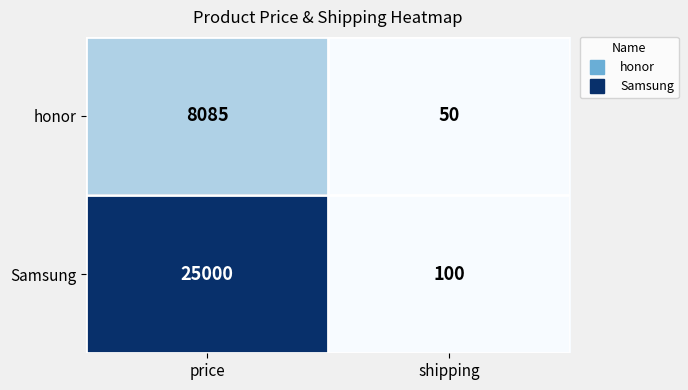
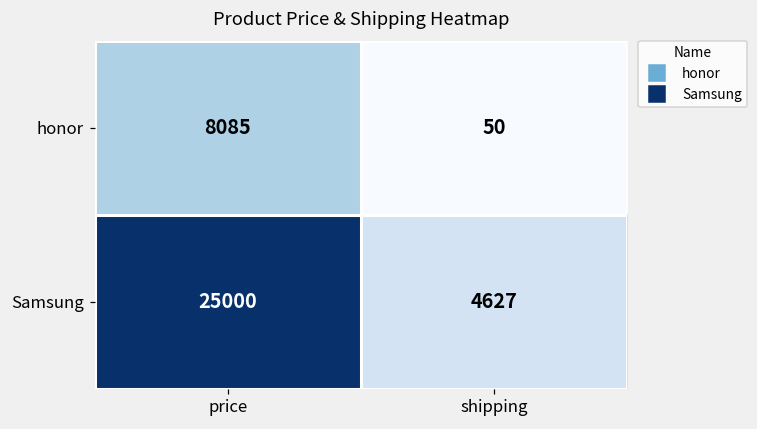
  {
    "honor": {
      "price": 8085,
      "shipping": 50
    },
    "Samsung": {
      "price": 25000,
-     "shipping": 100
+     "shipping": 4627
    }
  }
